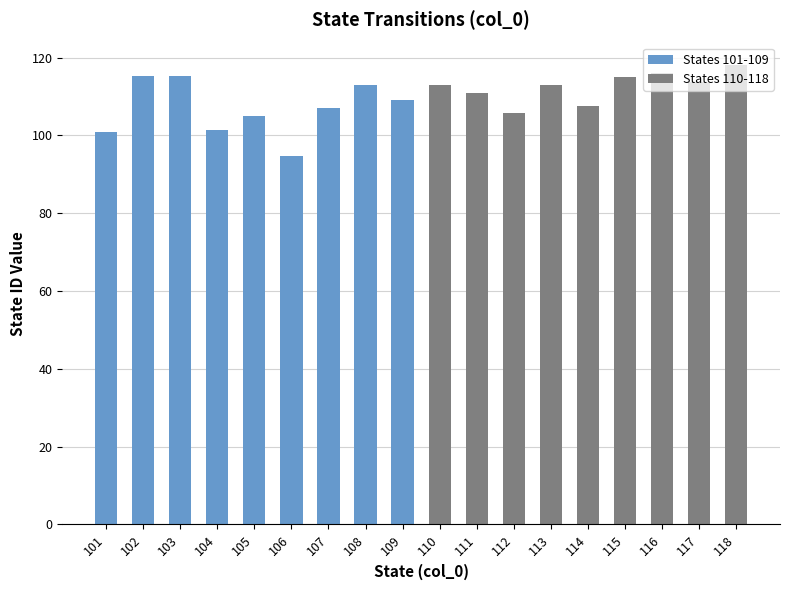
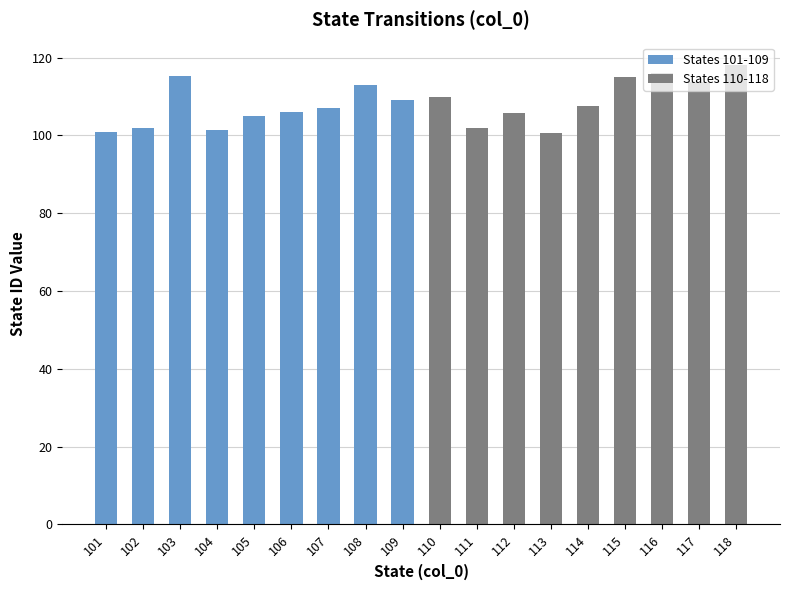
  {
    "101": 101,
-   "102": 115,
+   "102": 102,
    "103": 115,
    "104": 101,
    "105": 105,
-   "106": 95,
+   "106": 106,
    "107": 107,
    "108": 113,
    "109": 109,
-   "110": 113,
-   "111": 111,
+   "110": 110,
+   "111": 102,
    "112": 106,
-   "113": 113,
+   "113": 101,
    "114": 108,
    "115": 115
  }
